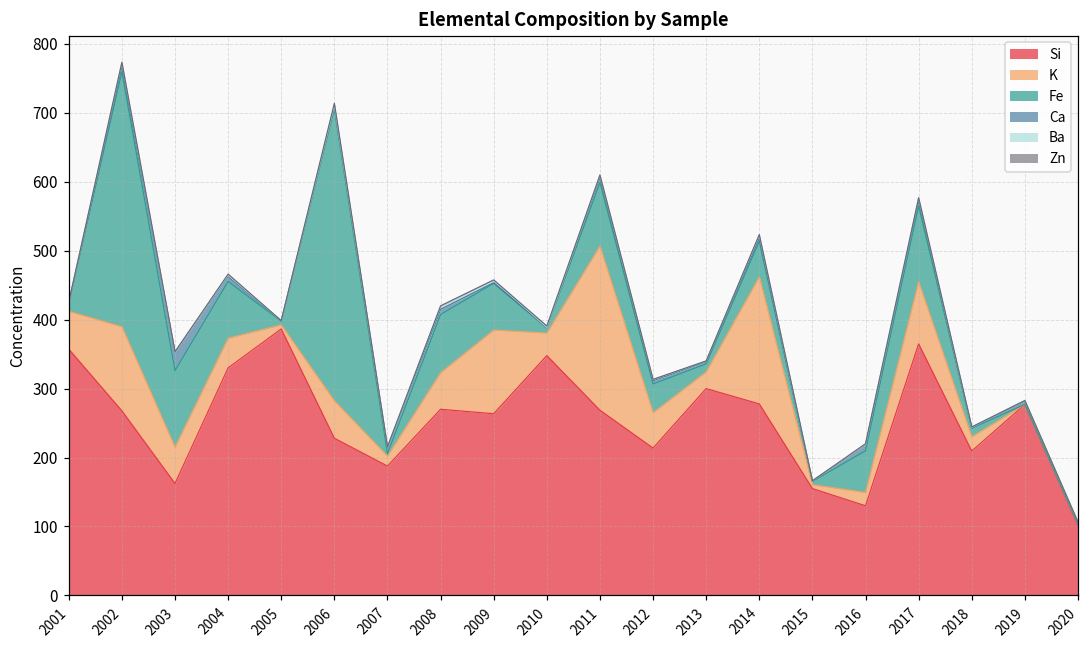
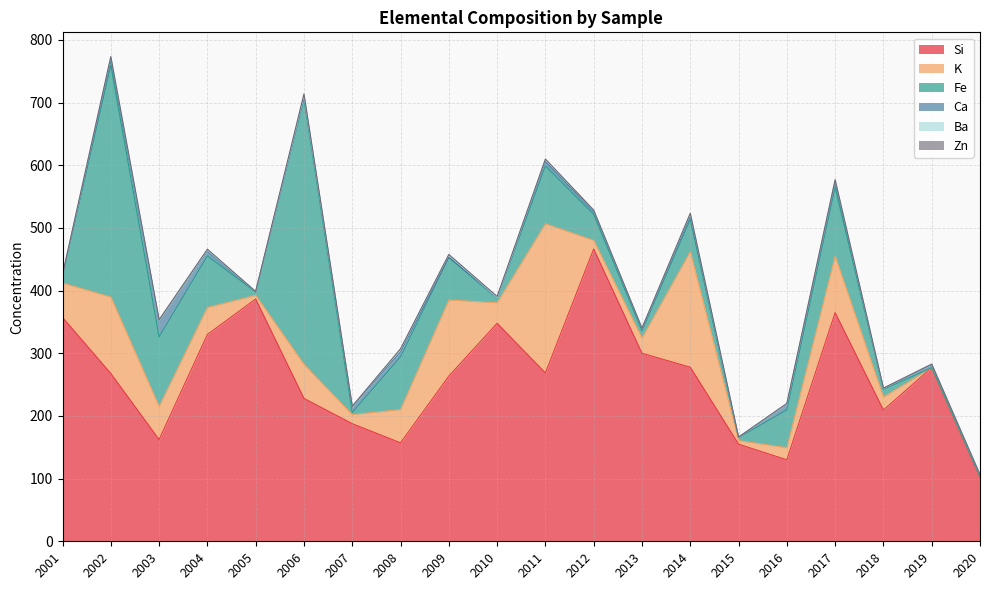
  {
    "Si": {
      "2001": 360,
      "2002": 270,
      "2003": 160,
      "2004": 330,
      "2005": 390,
      "2006": 230,
      "2007": 190,
-     "2008": 270,
+     "2008": 160,
      "2009": 260,
      "2010": 350,
      "2011": 270,
-     "2012": 210,
+     "2012": 470,
      "2013": 300,
      "2014": 280,
      "2015": 160,
      "2016": 130,
      "2017": 360,
      "2018": 210
    },
    "K": {
      "2001": 50,
      "2002": 120,
      "2003": 50,
      "2004": 40,
      "2005": 10,
      "2006": 50,
      "2008": 50,
      "2009": 120,
      "2010": 30,
      "2011": 240,
-     "2012": 50,
+     "2012": 10,
      "2013": 20,
      "2014": 180,
      "2015": 10,
      "2016": 20,
      "2017": 90,
      "2018": 20
    }
  }
